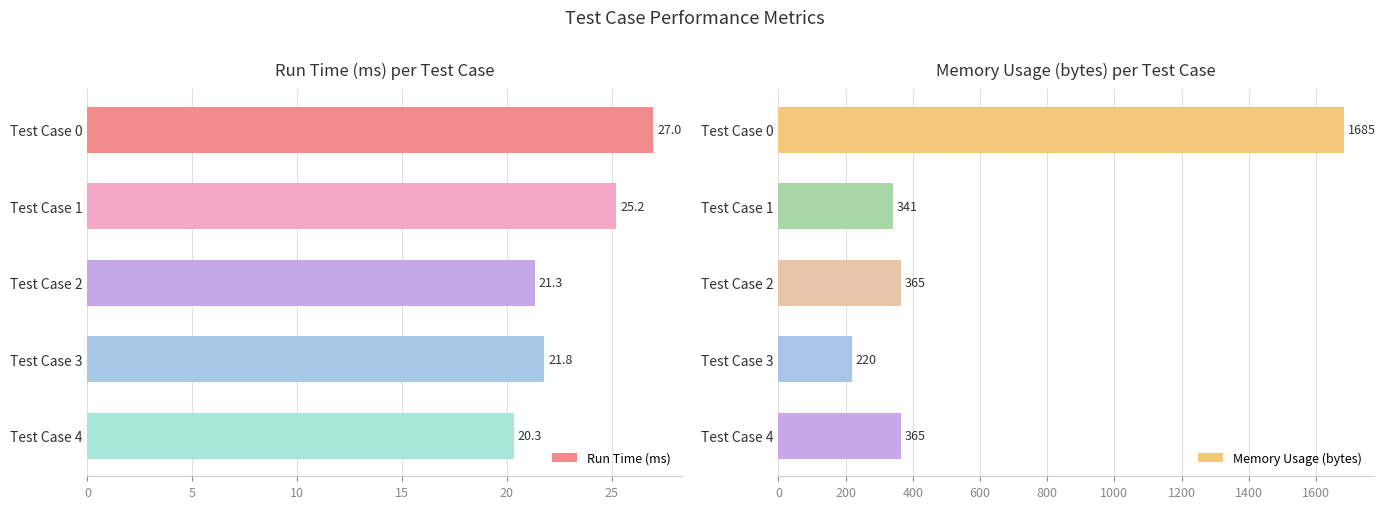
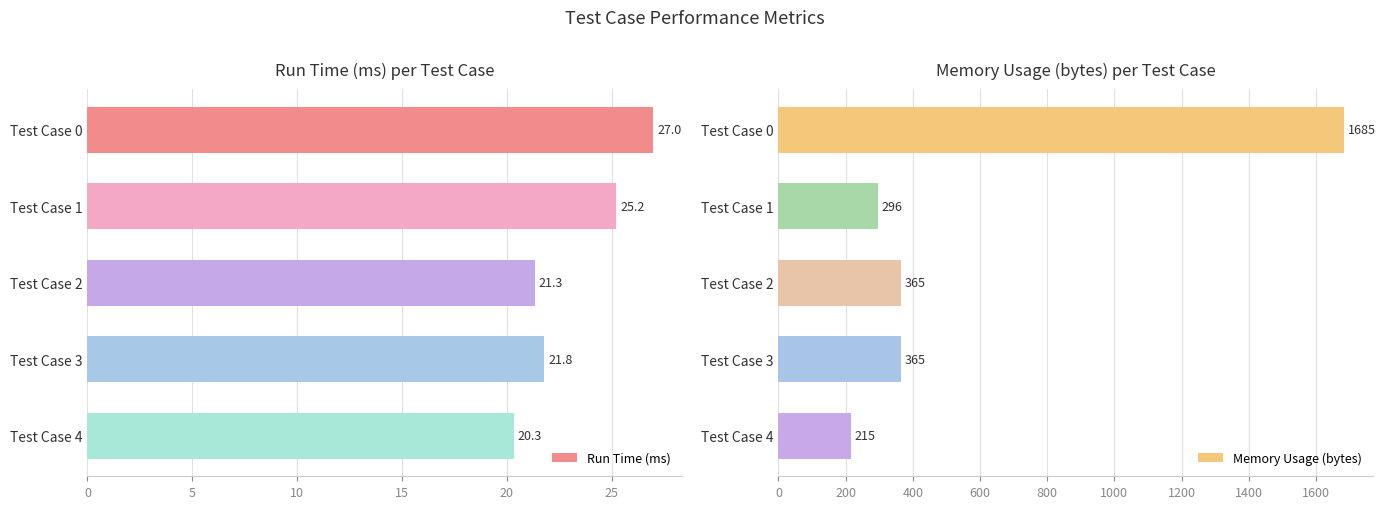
  {
    "Run Time (ms) per Test Case": {
      "Test Case 0": 27.0,
      "Test Case 1": 25.2,
      "Test Case 2": 21.3,
      "Test Case 3": 21.8,
      "Test Case 4": 20.3
    },
    "Memory Usage (bytes) per Test Case": {
      "Test Case 0": 1685,
-     "Test Case 1": 341,
+     "Test Case 1": 296,
      "Test Case 2": 365,
-     "Test Case 3": 220,
-     "Test Case 4": 365
+     "Test Case 3": 365,
+     "Test Case 4": 215
    }
  }
